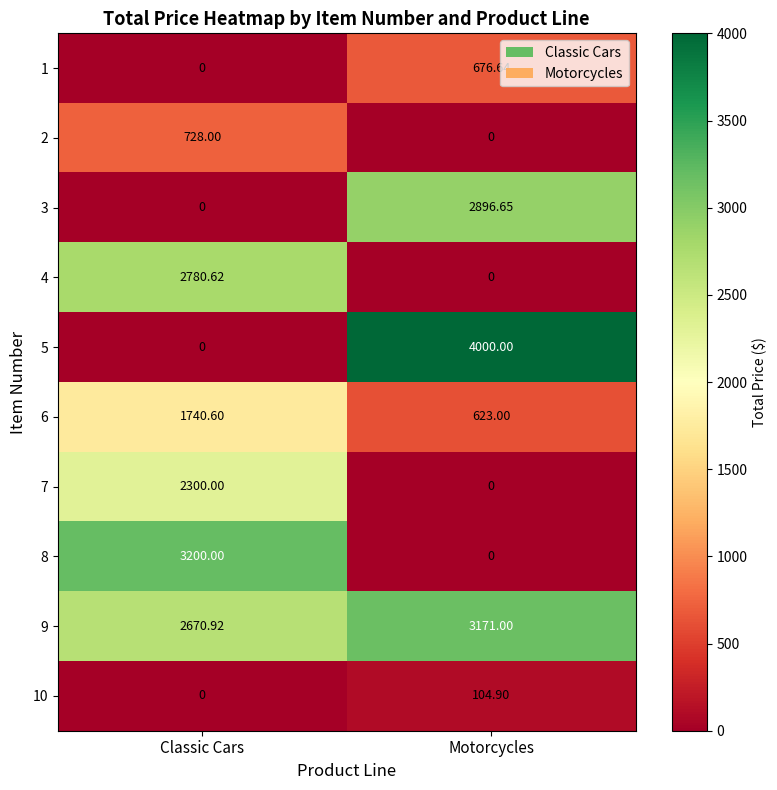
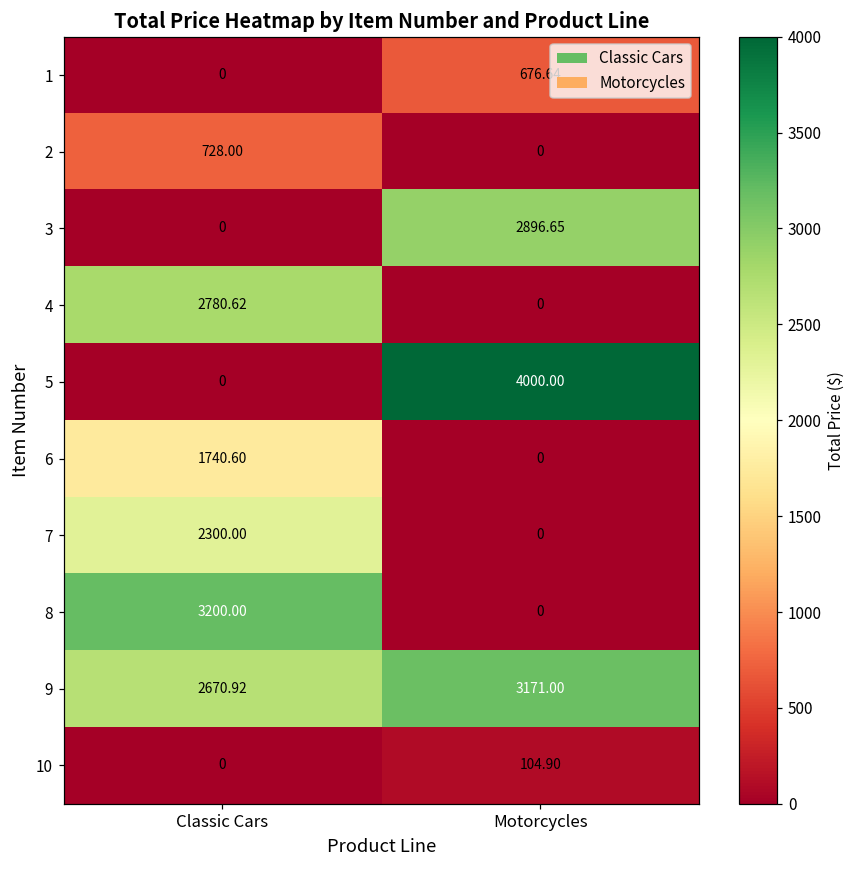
  {
    "1": {
      "Classic Cars": 0
    },
    "2": {
      "Classic Cars": 728.00,
      "Motorcycles": 0
    },
    "3": {
      "Classic Cars": 0,
      "Motorcycles": 2896.65
    },
    "4": {
      "Classic Cars": 2780.62,
      "Motorcycles": 0
    },
    "5": {
      "Classic Cars": 0,
      "Motorcycles": 4000.00
    },
    "6": {
      "Classic Cars": 1740.60,
-     "Motorcycles": 623.00
+     "Motorcycles": 0
    },
    "7": {
      "Classic Cars": 2300.00,
      "Motorcycles": 0
    },
    "8": {
      "Classic Cars": 3200.00,
      "Motorcycles": 0
    },
    "9": {
      "Classic Cars": 2670.92,
      "Motorcycles": 3171.00
    },
    "10": {
      "Classic Cars": 0,
      "Motorcycles": 104.90
    }
  }
